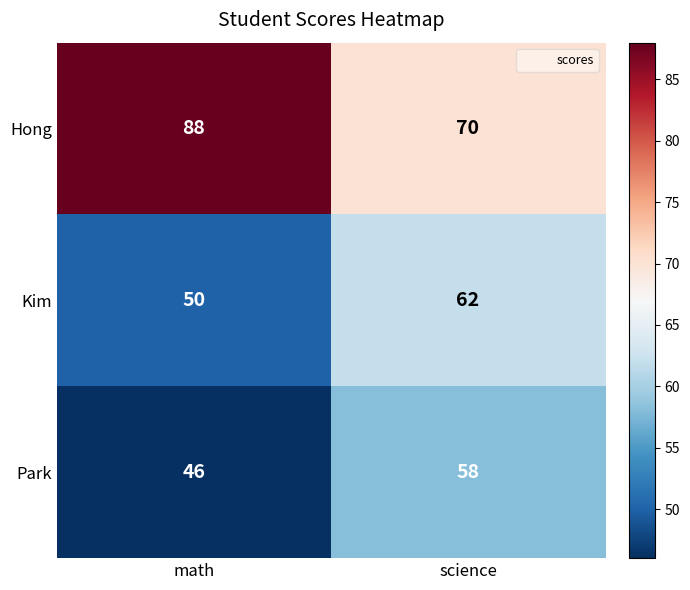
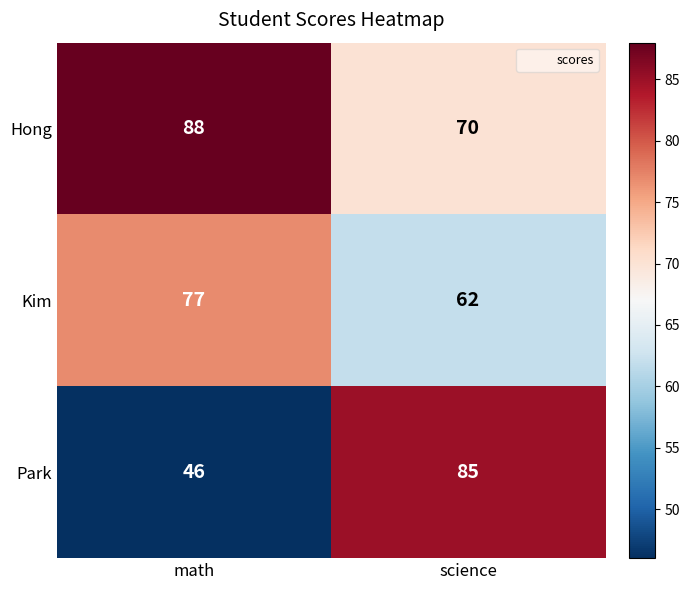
  {
    "Hong": {
      "math": 88,
      "science": 70
    },
    "Kim": {
-     "math": 50,
+     "math": 77,
      "science": 62
    },
    "Park": {
      "math": 46,
-     "science": 58
+     "science": 85
    }
  }
